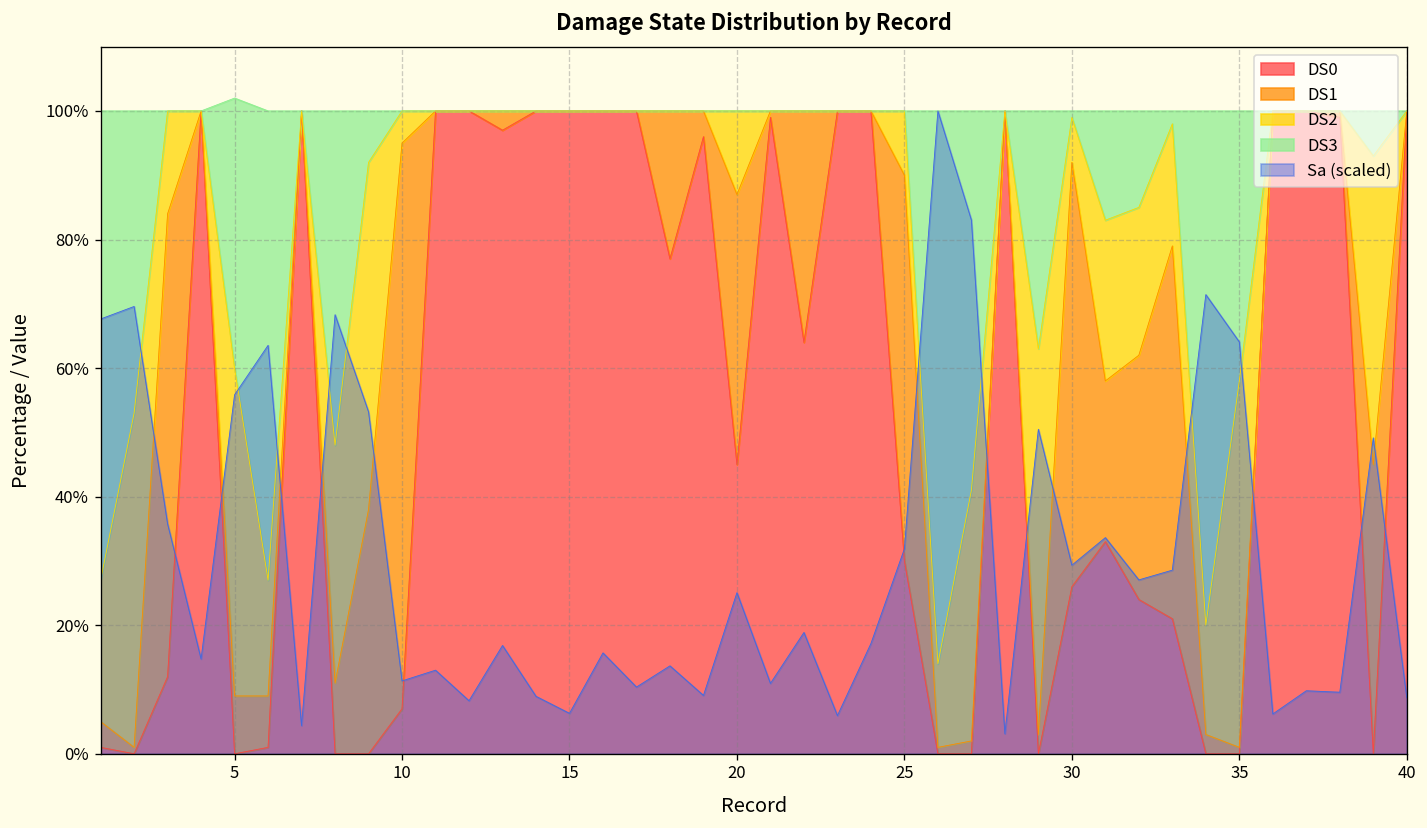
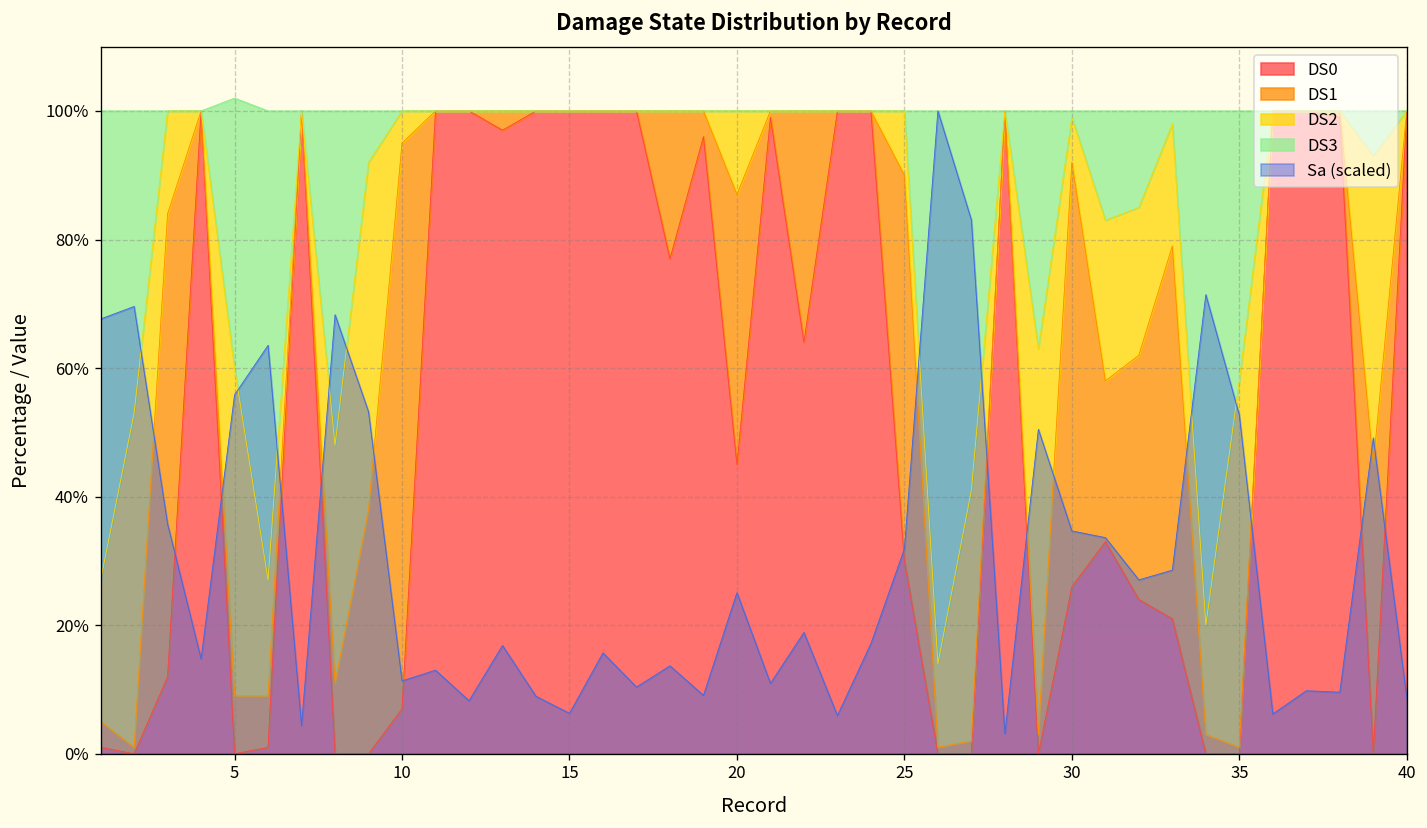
  {
    "DS0": {
      "5": "0%",
      "10": "7%",
      "20": "45%",
      "25": "30%",
      "30": "26%",
      "35": "0%"
    },
    "DS1": {
      "5": "9%",
      "10": "88%",
      "20": "42%",
      "25": "60%",
      "30": "66%",
      "35": "1%"
    },
    "DS2": {
      "5": "51%",
      "30": "7%",
      "35": "57%"
    },
    "DS3": {
      "5": "42%",
      "30": "1%",
      "35": "42%"
    },
    "Sa (scaled)": {
      "5": "56%",
      "10": "11%",
      "15": "6%",
      "20": "25%",
      "25": "32%",
-     "30": "29%",
-     "35": "64%",
+     "30": "35%",
+     "35": "53%",
      "40": "9%"
    }
  }
